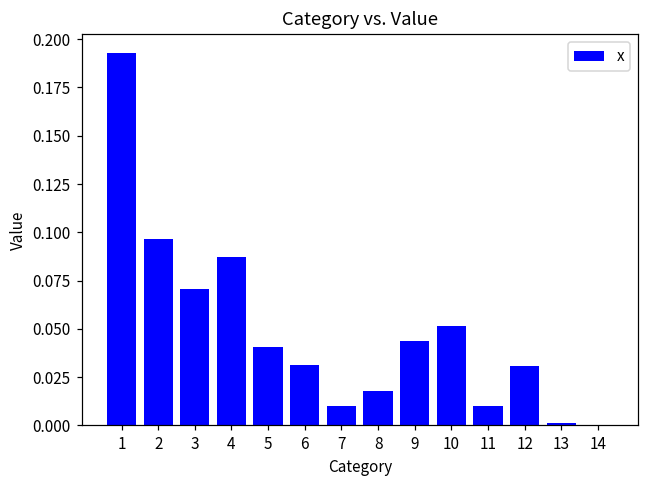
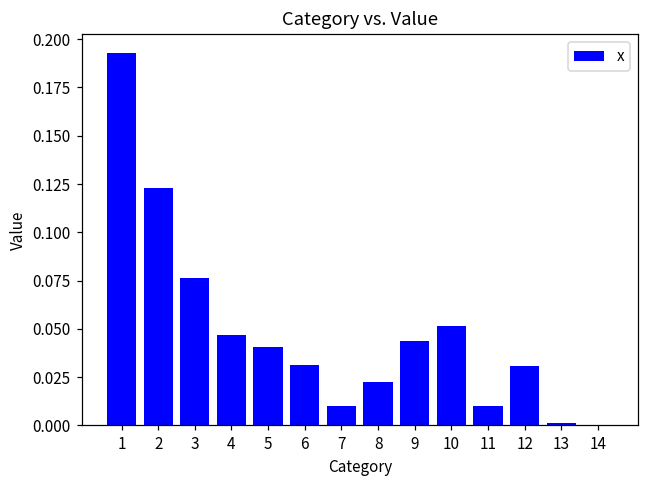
  {
    "1": 0.193,
-   "2": 0.097,
-   "3": 0.071,
-   "4": 0.087,
+   "2": 0.123,
+   "3": 0.076,
+   "4": 0.047,
    "5": 0.040,
    "6": 0.031,
    "7": 0.010,
-   "8": 0.018,
+   "8": 0.023,
    "9": 0.043,
    "10": 0.051,
    "11": 0.010,
    "12": 0.031
  }
